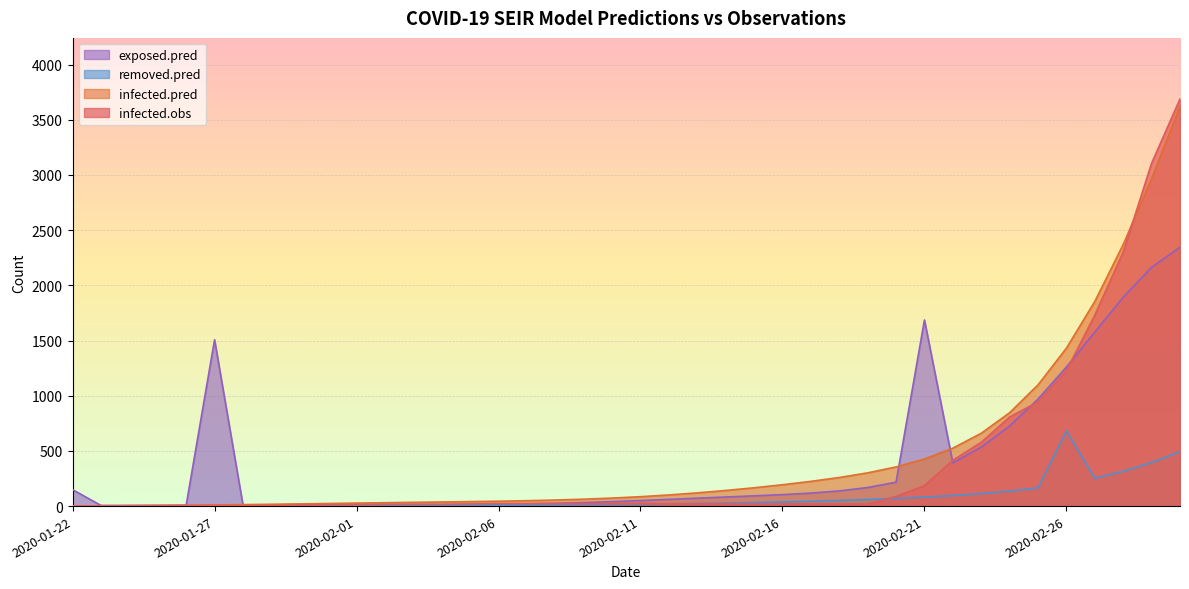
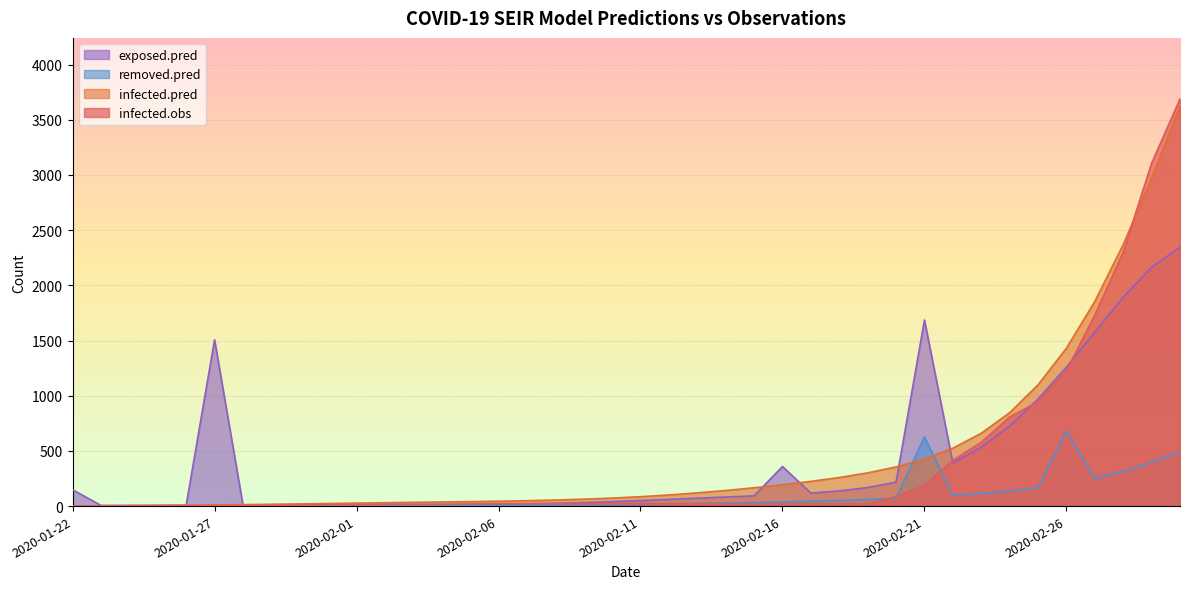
  {
    "exposed.pred": {
      "2020-01-22": 150,
      "2020-01-27": 1510,
      "2020-02-11": 50,
-     "2020-02-16": 100,
+     "2020-02-16": 360,
      "2020-02-21": 1690,
      "2020-02-26": 1260
    },
    "removed.pred": {
-     "2020-02-21": 80,
+     "2020-02-21": 630,
      "2020-02-26": 680
    }
  }
